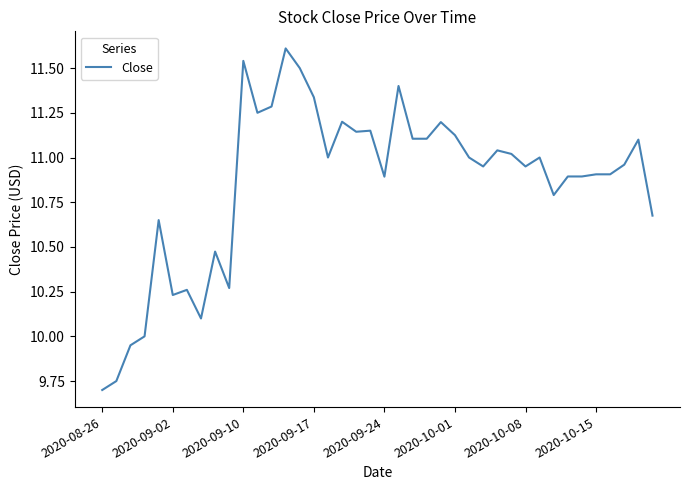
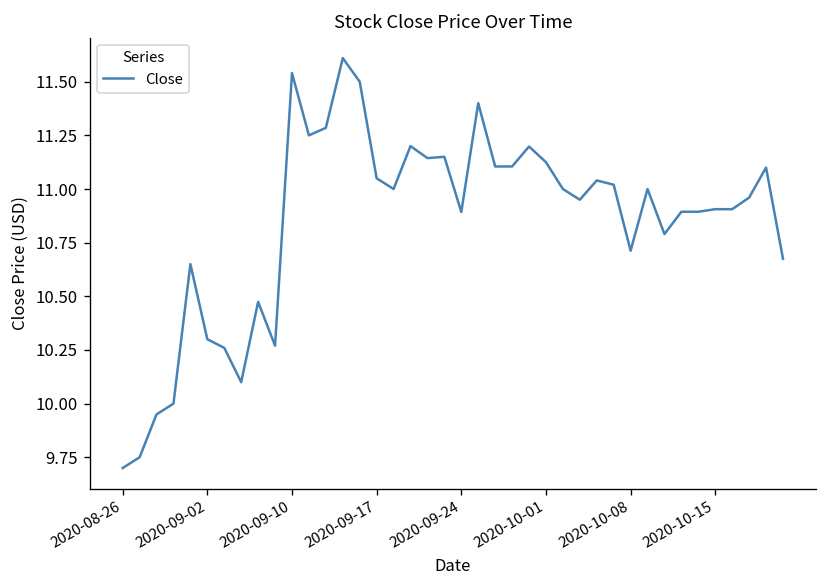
  {
    "2020-08-26": 9.70,
-   "2020-09-02": 10.23,
+   "2020-09-02": 10.30,
    "2020-09-10": 11.54,
-   "2020-09-17": 11.34,
+   "2020-09-17": 11.05,
    "2020-09-24": 10.89,
    "2020-10-01": 11.13,
-   "2020-10-08": 10.95,
+   "2020-10-08": 10.71,
    "2020-10-15": 10.91
  }
